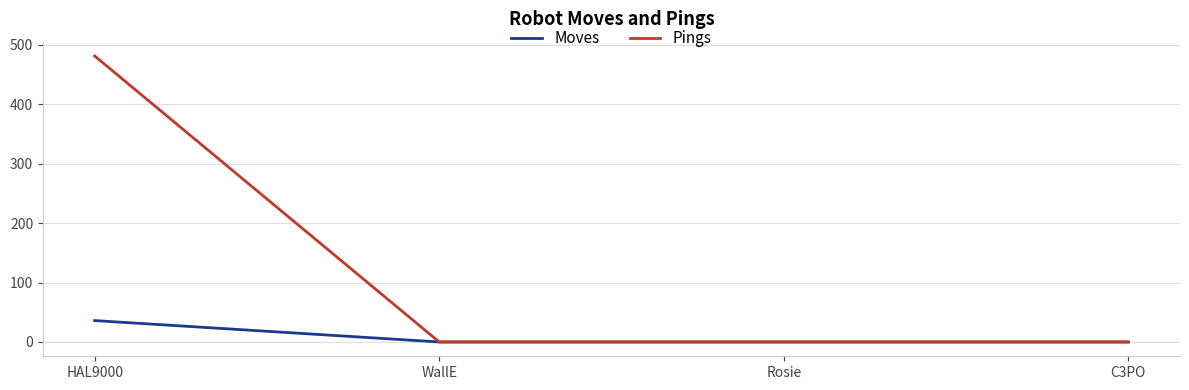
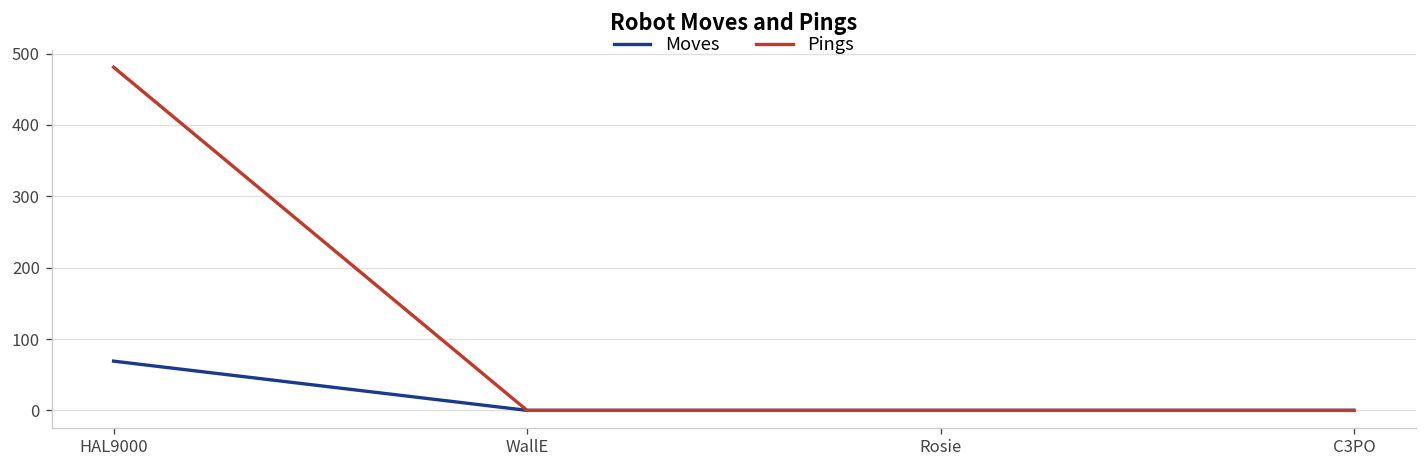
  {
    "Moves": {
-     "HAL9000": 40
+     "HAL9000": 70
    },
    "Pings": {
      "HAL9000": 480
    }
  }
